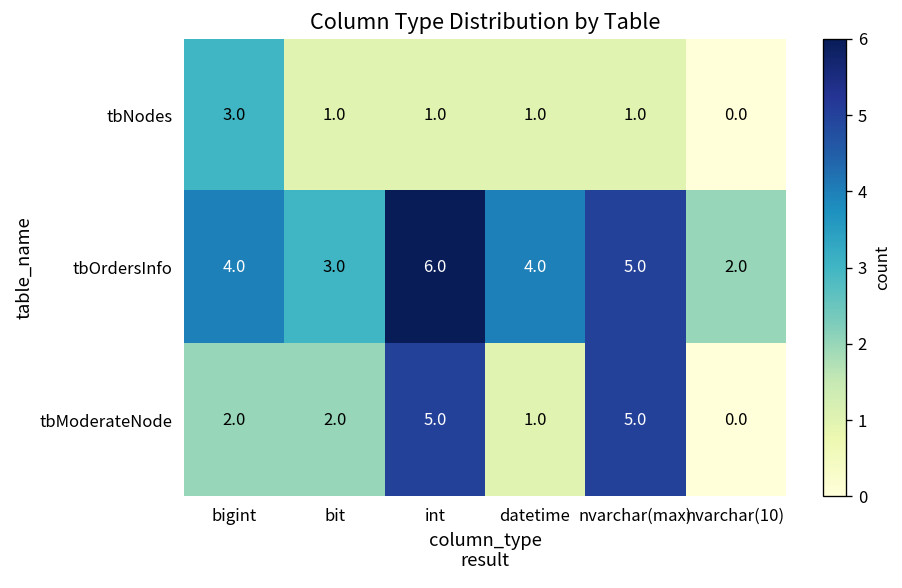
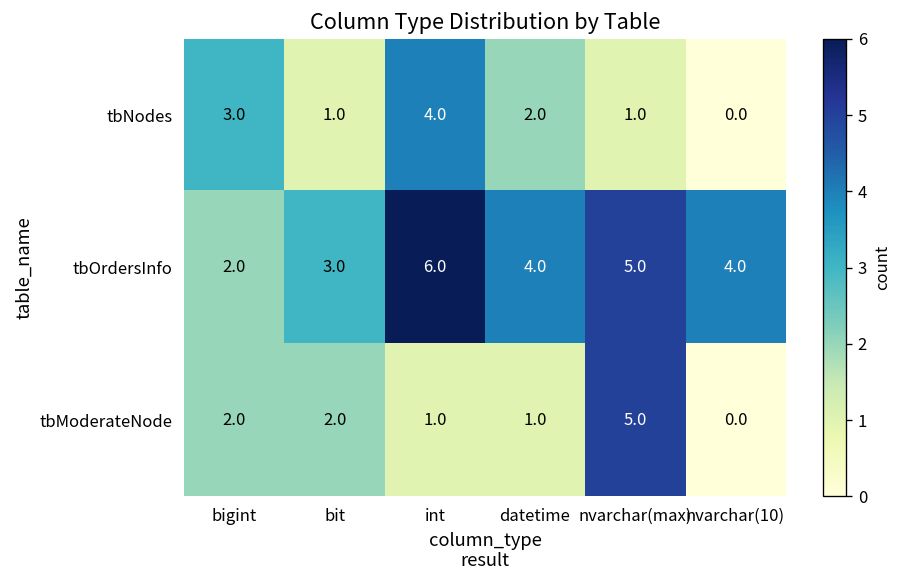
  {
    "tbNodes": {
      "bigint": 3.0,
      "bit": 1.0,
-     "int": 1.0,
-     "datetime": 1.0,
+     "int": 4.0,
+     "datetime": 2.0,
      "nvarchar(max)": 1.0,
      "nvarchar(10)": 0.0
    },
    "tbOrdersInfo": {
-     "bigint": 4.0,
+     "bigint": 2.0,
      "bit": 3.0,
      "int": 6.0,
      "datetime": 4.0,
      "nvarchar(max)": 5.0,
-     "nvarchar(10)": 2.0
+     "nvarchar(10)": 4.0
    },
    "tbModerateNode": {
      "bigint": 2.0,
      "bit": 2.0,
-     "int": 5.0,
+     "int": 1.0,
      "datetime": 1.0,
      "nvarchar(max)": 5.0,
      "nvarchar(10)": 0.0
    }
  }
